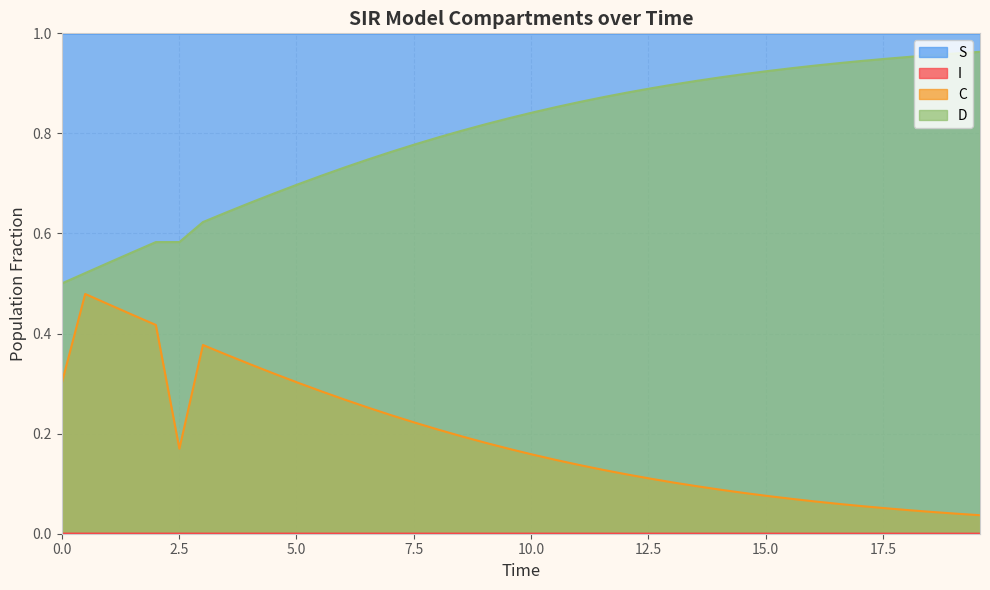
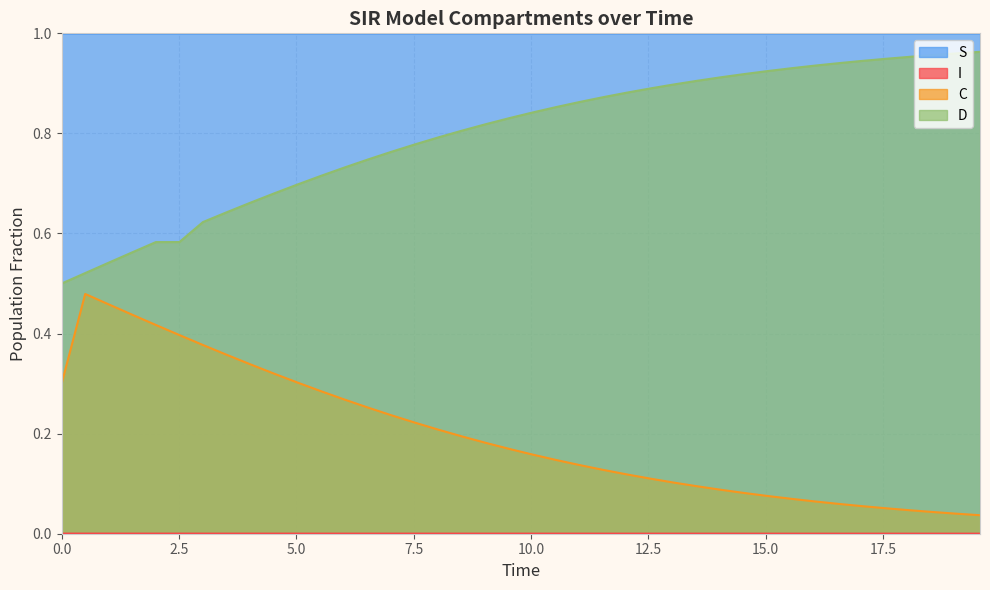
  {
    "S": {
      "0.0": 1.00,
      "2.5": 1.00
    },
    "I": {
      "0.0": 0.00,
      "2.5": 0.00
    },
    "C": {
      "0.0": 0.30,
-     "2.5": 0.17
+     "2.5": 0.40
    },
    "D": {
      "0.0": 0.50,
      "2.5": 0.58
    }
  }
